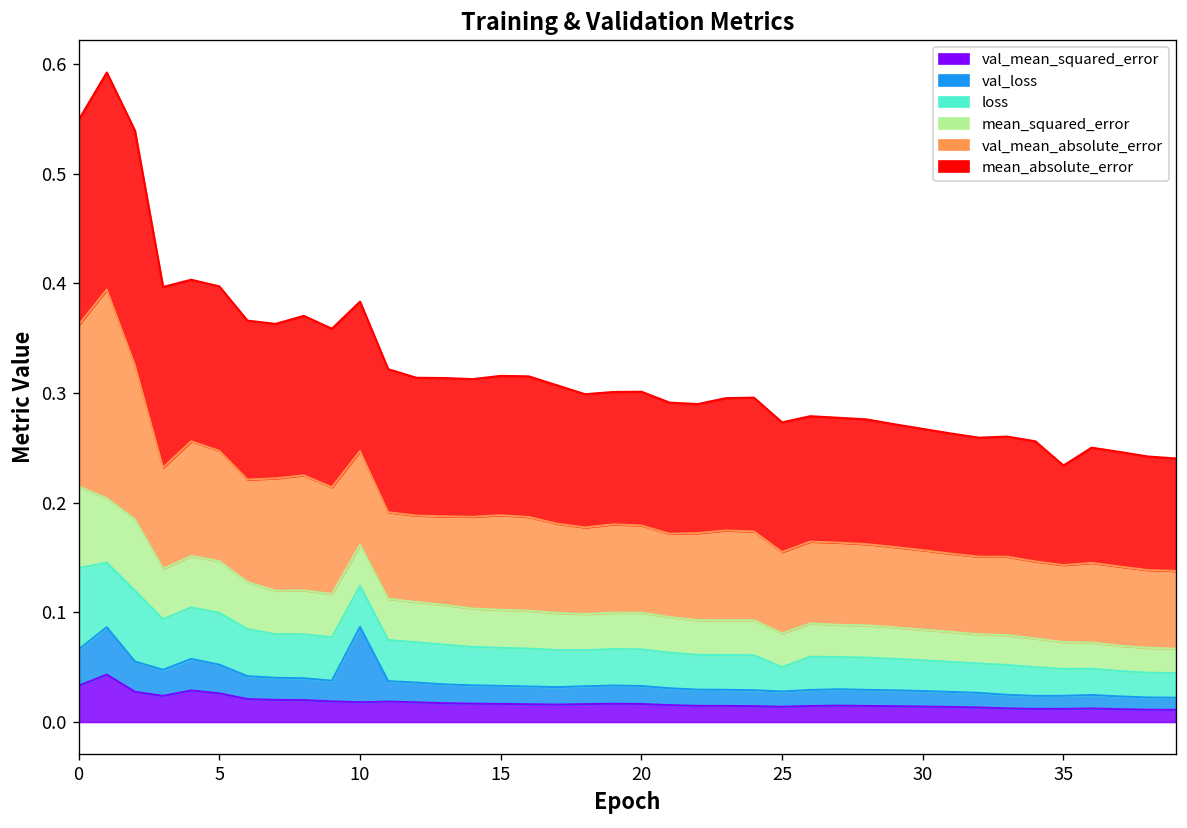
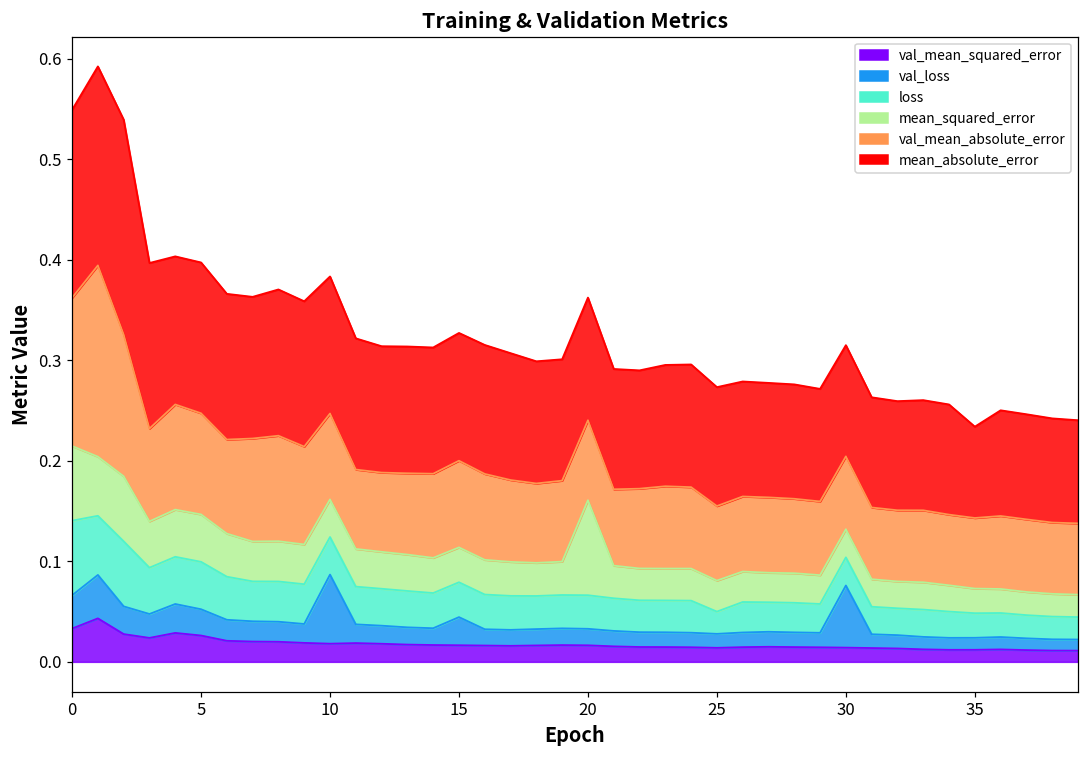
  {
    "val_mean_squared_error": {
      "0": 0.03,
      "5": 0.03,
      "10": 0.02,
      "15": 0.02,
      "20": 0.02,
      "25": 0.01,
      "30": 0.01,
      "35": 0.01
    },
    "val_loss": {
      "0": 0.03,
      "5": 0.03,
      "10": 0.07,
-     "15": 0.02,
+     "15": 0.03,
      "20": 0.02,
      "25": 0.01,
-     "30": 0.01,
+     "30": 0.06,
      "35": 0.01
    },
    "loss": {
      "0": 0.07,
      "5": 0.05,
      "10": 0.04,
      "15": 0.03,
      "20": 0.03,
      "25": 0.02,
      "30": 0.03,
      "35": 0.02
    },
    "mean_squared_error": {
      "0": 0.07,
      "5": 0.05,
      "10": 0.04,
      "15": 0.03,
-     "20": 0.03,
+     "20": 0.09,
      "25": 0.03,
      "30": 0.03,
      "35": 0.02
    },
    "val_mean_absolute_error": {
      "0": 0.15,
      "5": 0.10,
      "10": 0.09,
      "15": 0.09,
      "20": 0.08,
      "25": 0.07,
      "30": 0.07,
      "35": 0.07
    },
    "mean_absolute_error": {
      "0": 0.19,
      "5": 0.15,
      "10": 0.14,
      "15": 0.13,
      "20": 0.12,
      "25": 0.12,
      "30": 0.11,
      "35": 0.09
    }
  }
